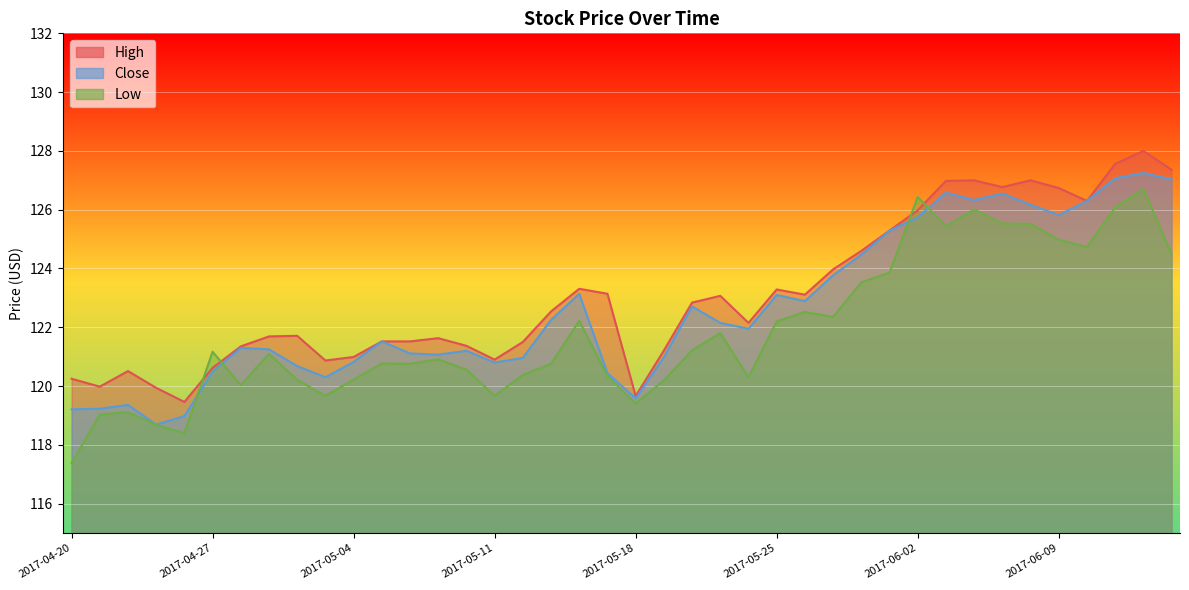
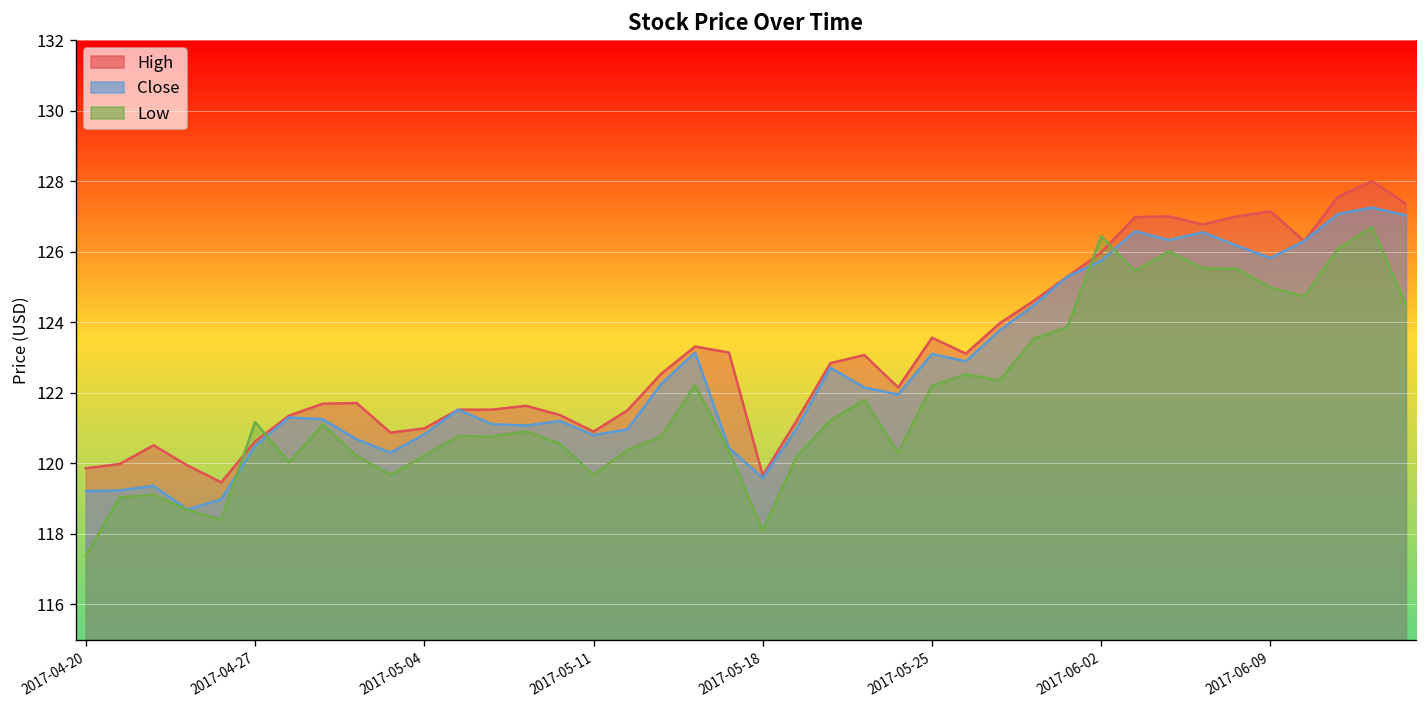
  {
    "High": {
-     "2017-04-20": 120.2,
+     "2017-04-20": 119.9,
      "2017-04-27": 120.6,
      "2017-05-04": 121.0,
      "2017-05-11": 120.9,
-     "2017-05-25": 123.3,
+     "2017-05-25": 123.6,
      "2017-06-02": 126.0,
-     "2017-06-09": 126.7
+     "2017-06-09": 127.1
    },
    "Close": {
      "2017-04-20": 119.2,
      "2017-04-27": 120.5,
      "2017-05-04": 120.8,
      "2017-05-11": 120.8,
      "2017-05-25": 123.1,
      "2017-06-02": 125.7,
      "2017-06-09": 125.8
    },
    "Low": {
      "2017-04-20": 117.4,
      "2017-04-27": 121.2,
      "2017-05-04": 120.2,
      "2017-05-11": 119.7,
-     "2017-05-18": 119.4,
+     "2017-05-18": 118.1,
      "2017-05-25": 122.2,
      "2017-06-02": 126.4,
      "2017-06-09": 125.0
    }
  }
